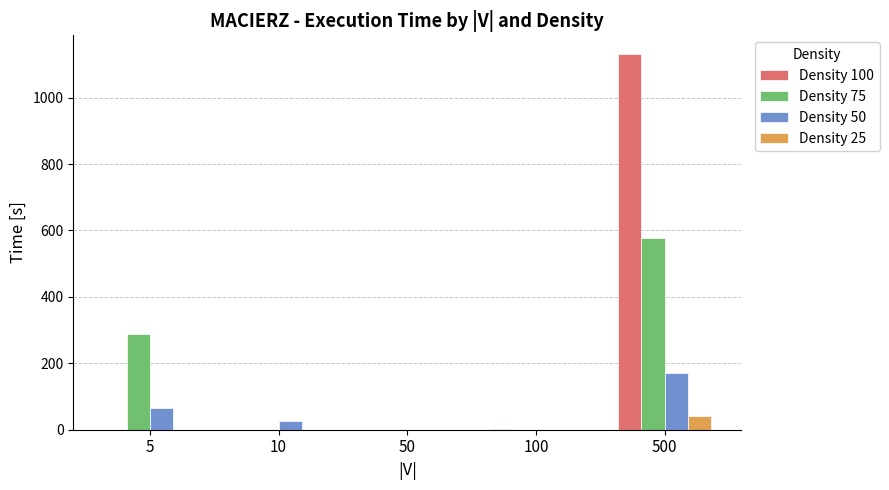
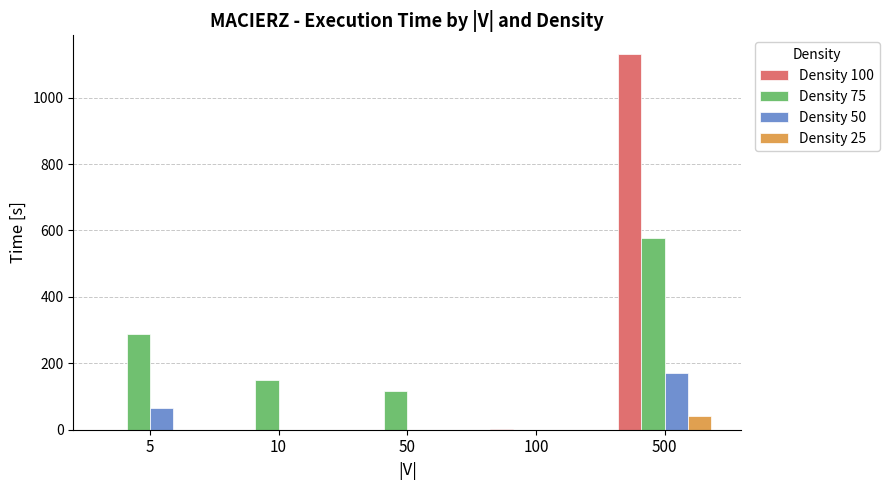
  {
    "Density 75": {
      "5": 290,
-     "10": 0,
-     "50": 0,
+     "10": 150,
+     "50": 120,
      "500": 580
    },
    "Density 50": {
      "5": 60,
-     "10": 30,
+     "10": 0,
      "500": 170
    }
  }
